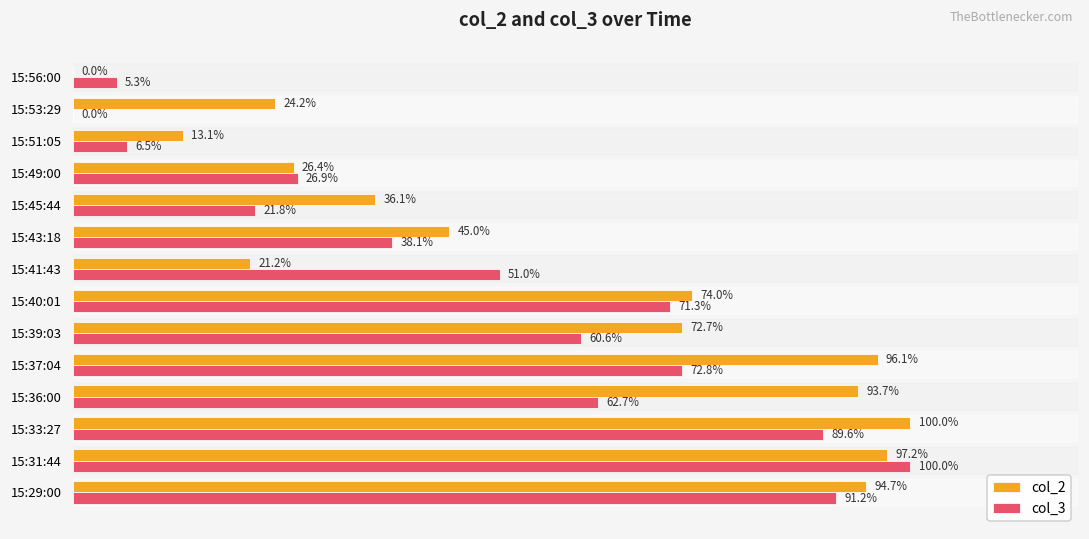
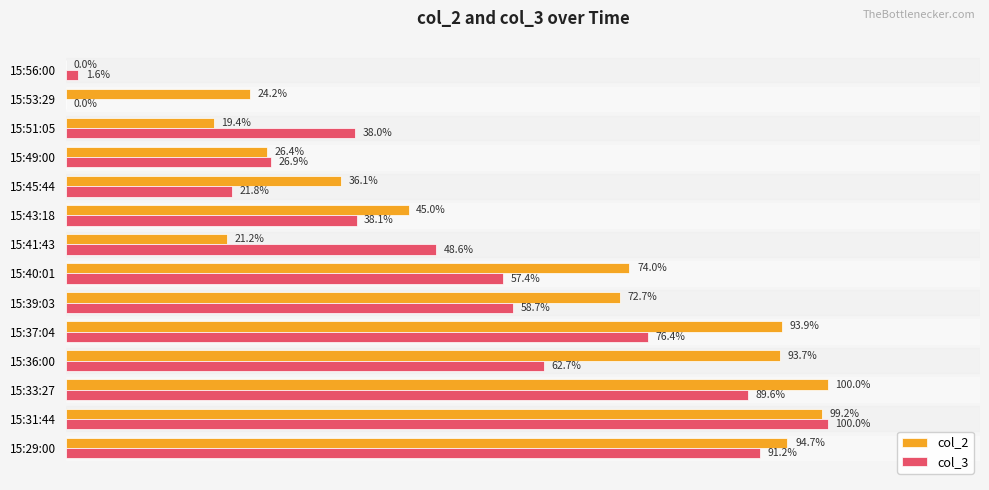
  {
    "col_2": {
      "15:56:00": "0.0%",
      "15:53:29": "24.2%",
-     "15:51:05": "13.1%",
+     "15:51:05": "19.4%",
      "15:49:00": "26.4%",
      "15:45:44": "36.1%",
      "15:43:18": "45.0%",
      "15:41:43": "21.2%",
      "15:40:01": "74.0%",
      "15:39:03": "72.7%",
-     "15:37:04": "96.1%",
+     "15:37:04": "93.9%",
      "15:36:00": "93.7%",
      "15:33:27": "100.0%",
-     "15:31:44": "97.2%",
+     "15:31:44": "99.2%",
      "15:29:00": "94.7%"
    },
    "col_3": {
-     "15:56:00": "5.3%",
+     "15:56:00": "1.6%",
      "15:53:29": "0.0%",
-     "15:51:05": "6.5%",
+     "15:51:05": "38.0%",
      "15:49:00": "26.9%",
      "15:45:44": "21.8%",
      "15:43:18": "38.1%",
-     "15:41:43": "51.0%",
-     "15:40:01": "71.3%",
-     "15:39:03": "60.6%",
-     "15:37:04": "72.8%",
+     "15:41:43": "48.6%",
+     "15:40:01": "57.4%",
+     "15:39:03": "58.7%",
+     "15:37:04": "76.4%",
      "15:36:00": "62.7%",
      "15:33:27": "89.6%",
      "15:31:44": "100.0%",
      "15:29:00": "91.2%"
    }
  }
